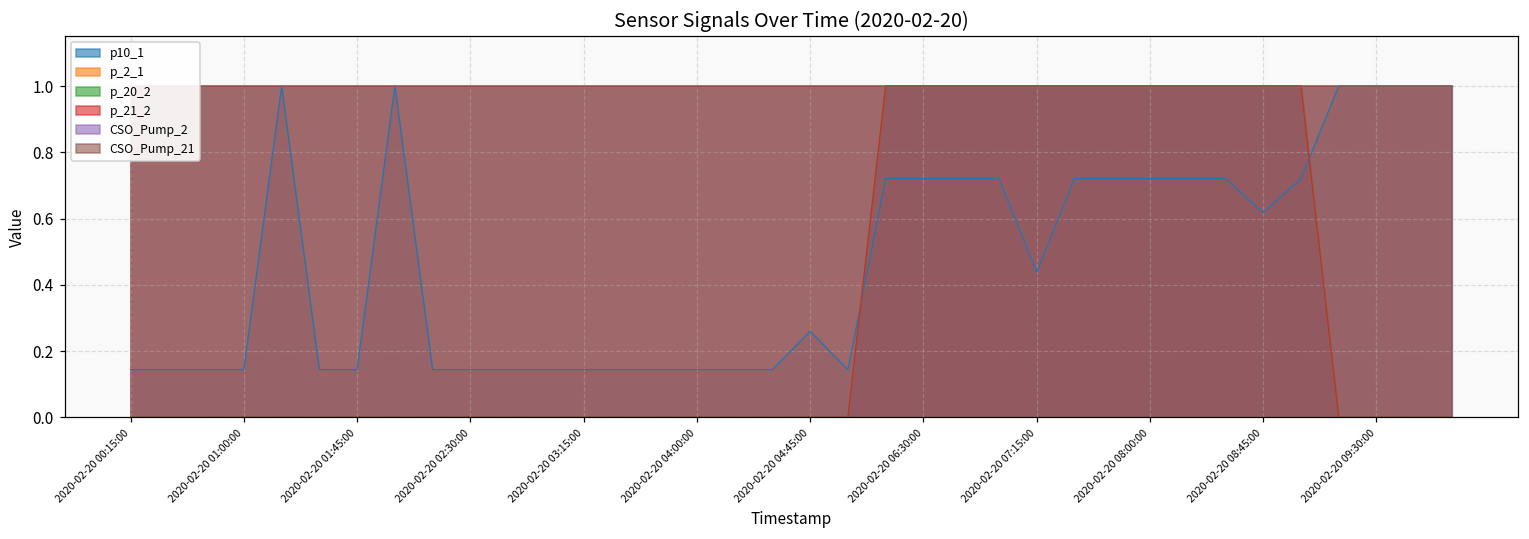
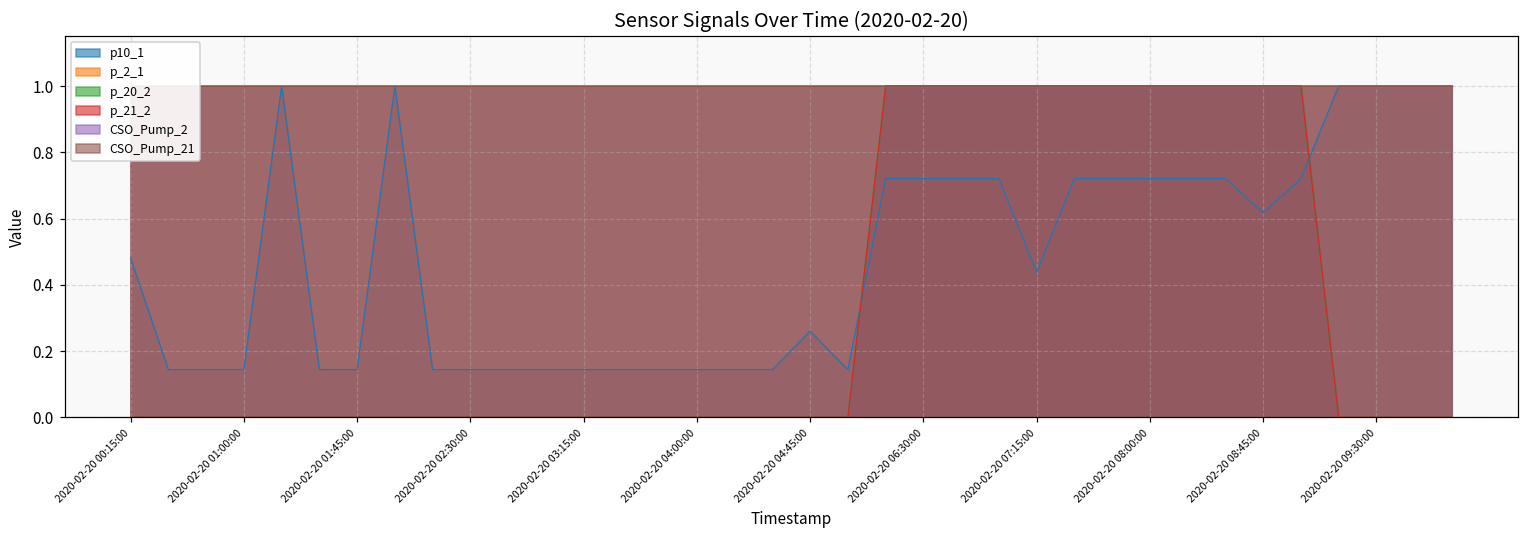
  {
    "p10_1": {
-     "2020-02-20 00:15:00": 0.14,
+     "2020-02-20 00:15:00": 0.48,
      "2020-02-20 01:00:00": 0.14,
      "2020-02-20 01:45:00": 0.14,
      "2020-02-20 02:30:00": 0.14,
      "2020-02-20 03:15:00": 0.14,
      "2020-02-20 04:00:00": 0.14,
      "2020-02-20 04:45:00": 0.26,
      "2020-02-20 06:30:00": 0.72,
      "2020-02-20 07:15:00": 0.44,
      "2020-02-20 08:00:00": 0.72,
      "2020-02-20 08:45:00": 0.62
    },
    "CSO_Pump_21": {
      "2020-02-20 01:00:00": 1.00,
      "2020-02-20 01:45:00": 1.00,
      "2020-02-20 02:30:00": 1.00,
      "2020-02-20 03:15:00": 1.00,
      "2020-02-20 04:00:00": 1.00,
      "2020-02-20 04:45:00": 1.00
    },
    "p_21_2": {
      "2020-02-20 00:15:00": 0.00,
      "2020-02-20 01:00:00": 0.00,
      "2020-02-20 01:45:00": 0.00,
      "2020-02-20 02:30:00": 0.00,
      "2020-02-20 03:15:00": 0.00,
      "2020-02-20 04:00:00": 0.00,
      "2020-02-20 04:45:00": 0.00,
      "2020-02-20 09:30:00": 0.00
    }
  }
